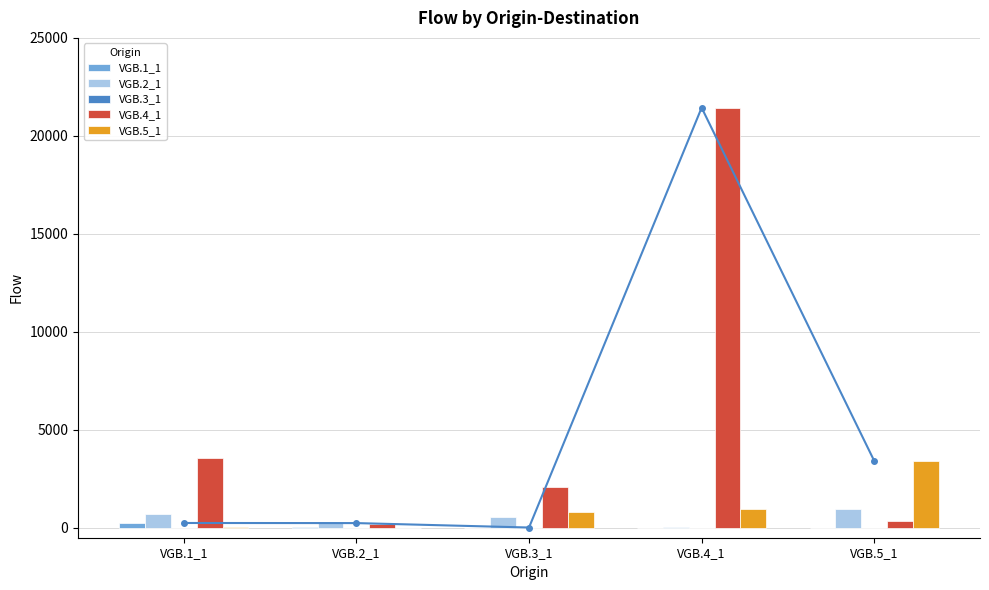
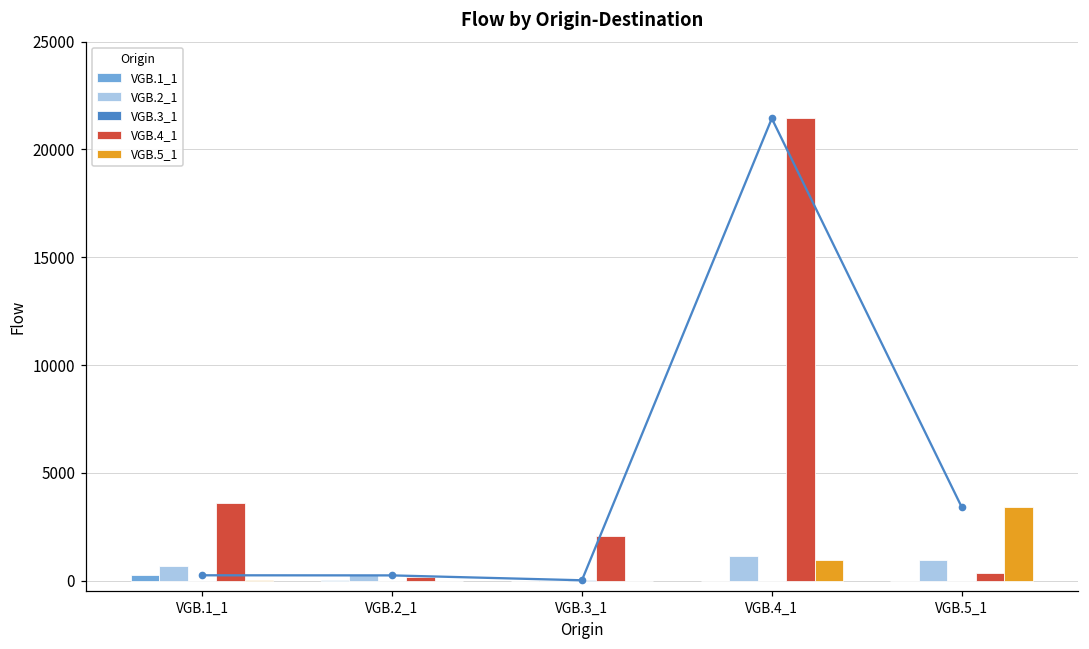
  {
    "VGB.2_1": {
      "VGB.1_1": 700,
      "VGB.2_1": 200,
-     "VGB.3_1": 500,
-     "VGB.4_1": 0,
+     "VGB.3_1": 0,
+     "VGB.4_1": 1200,
      "VGB.5_1": 900
    },
    "VGB.4_1": {
      "VGB.1_1": 3600,
      "VGB.2_1": 200,
      "VGB.3_1": 2100,
      "VGB.4_1": 21400,
      "VGB.5_1": 400
    },
    "VGB.5_1": {
-     "VGB.3_1": 800,
+     "VGB.3_1": 0,
      "VGB.4_1": 1000,
      "VGB.5_1": 3400
    }
  }
